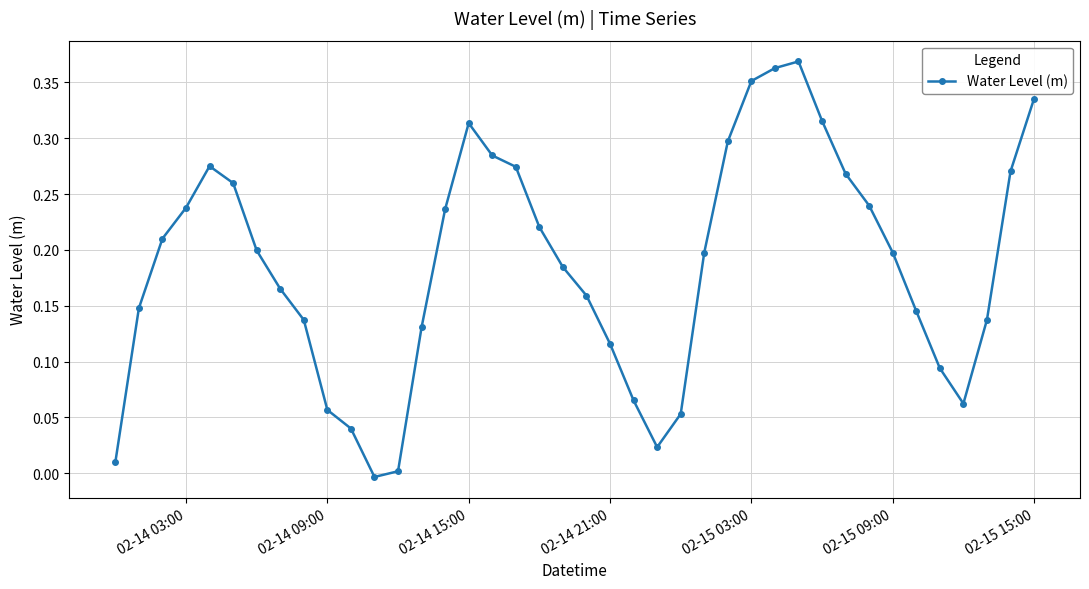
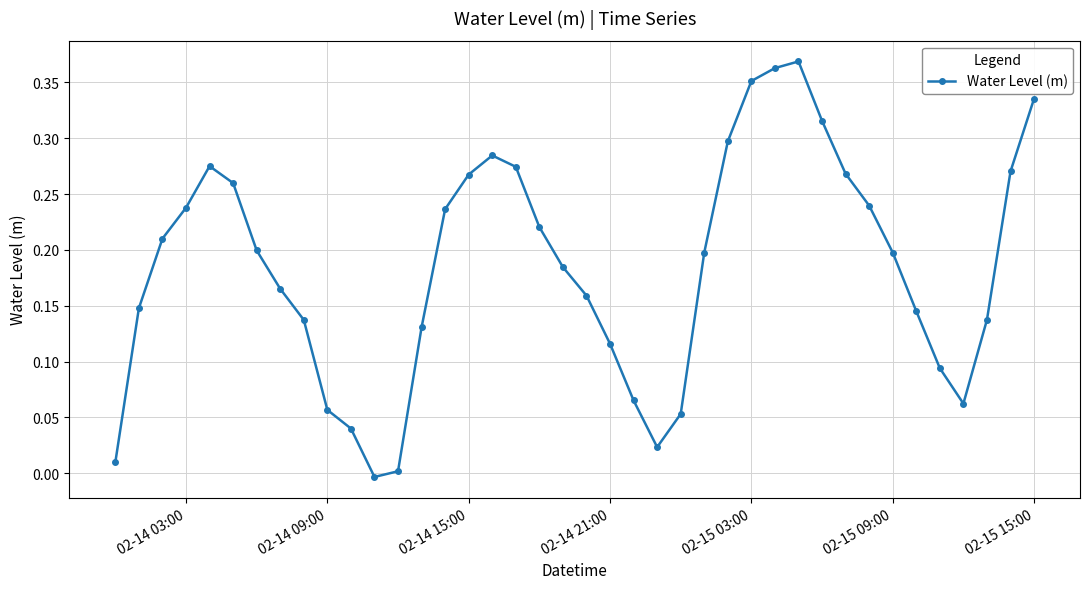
  {
    "02-14 03:00": 0.238,
    "02-14 09:00": 0.057,
-   "02-14 15:00": 0.314,
+   "02-14 15:00": 0.267,
    "02-14 21:00": 0.116,
    "02-15 03:00": 0.351,
    "02-15 09:00": 0.198,
    "02-15 15:00": 0.335
  }
